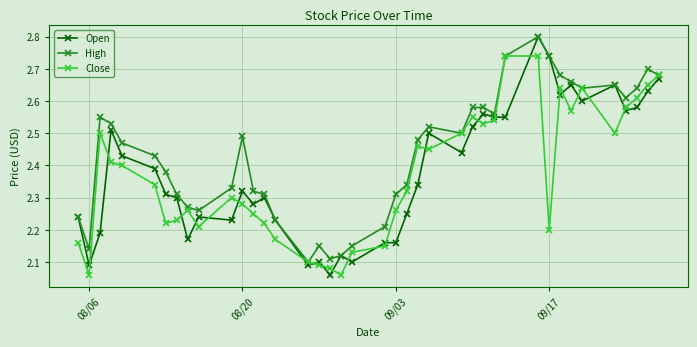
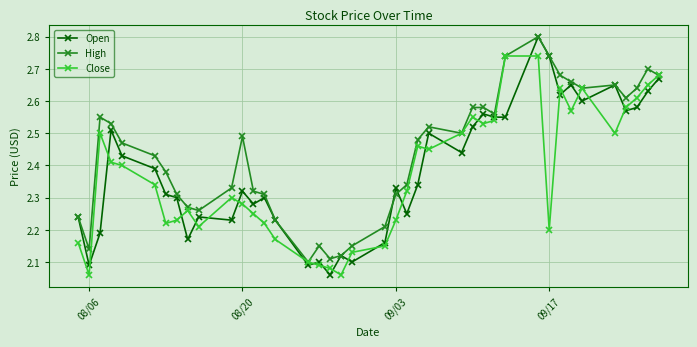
  {
    "Open": {
      "08/06": 2.09,
      "08/20": 2.32,
-     "09/03": 2.16
+     "09/03": 2.33
    },
    "High": {
      "08/06": 2.14,
      "08/20": 2.49,
      "09/03": 2.31
    },
    "Close": {
      "08/06": 2.06,
      "08/20": 2.28,
-     "09/03": 2.26,
+     "09/03": 2.23,
      "09/17": 2.20
    }
  }
